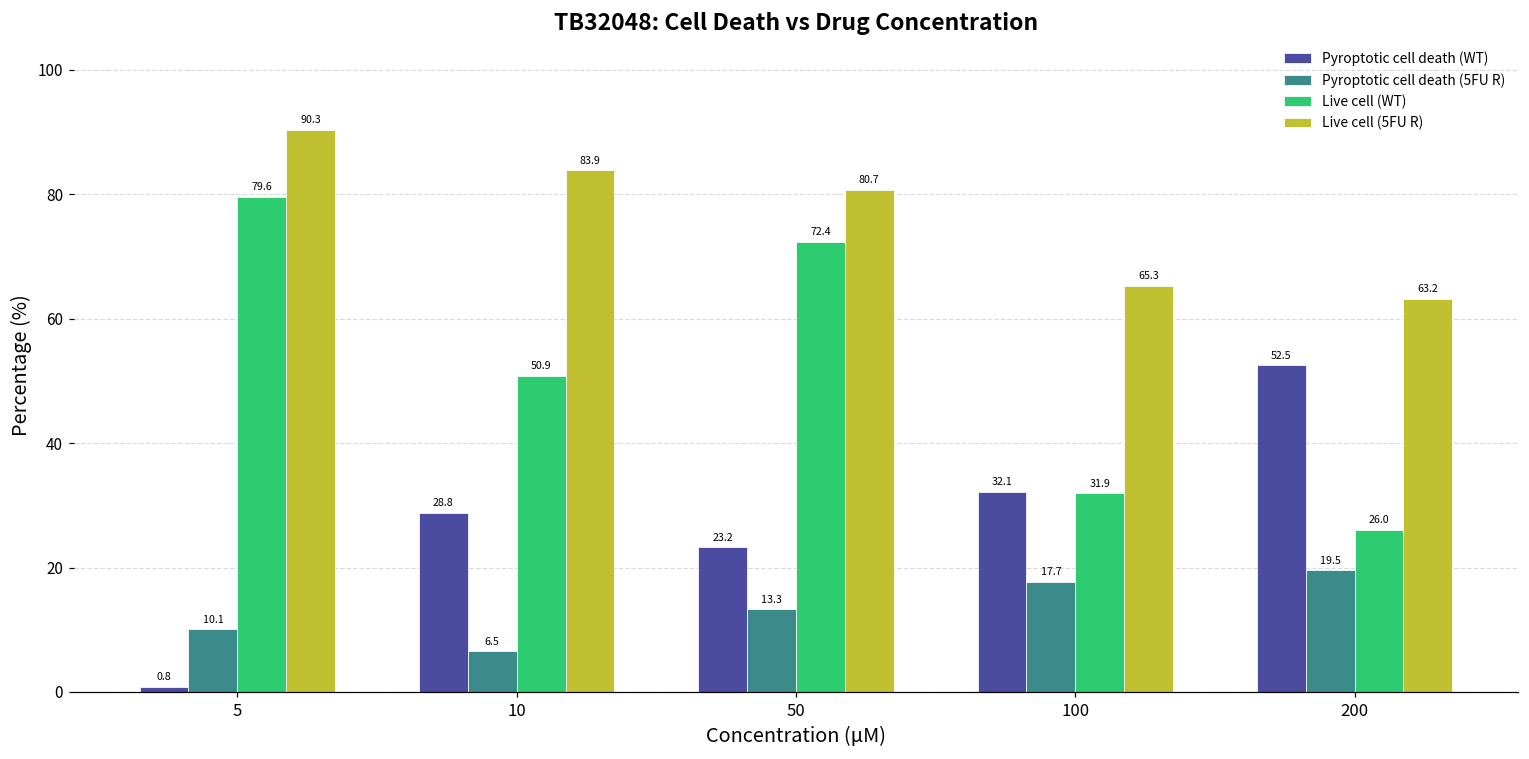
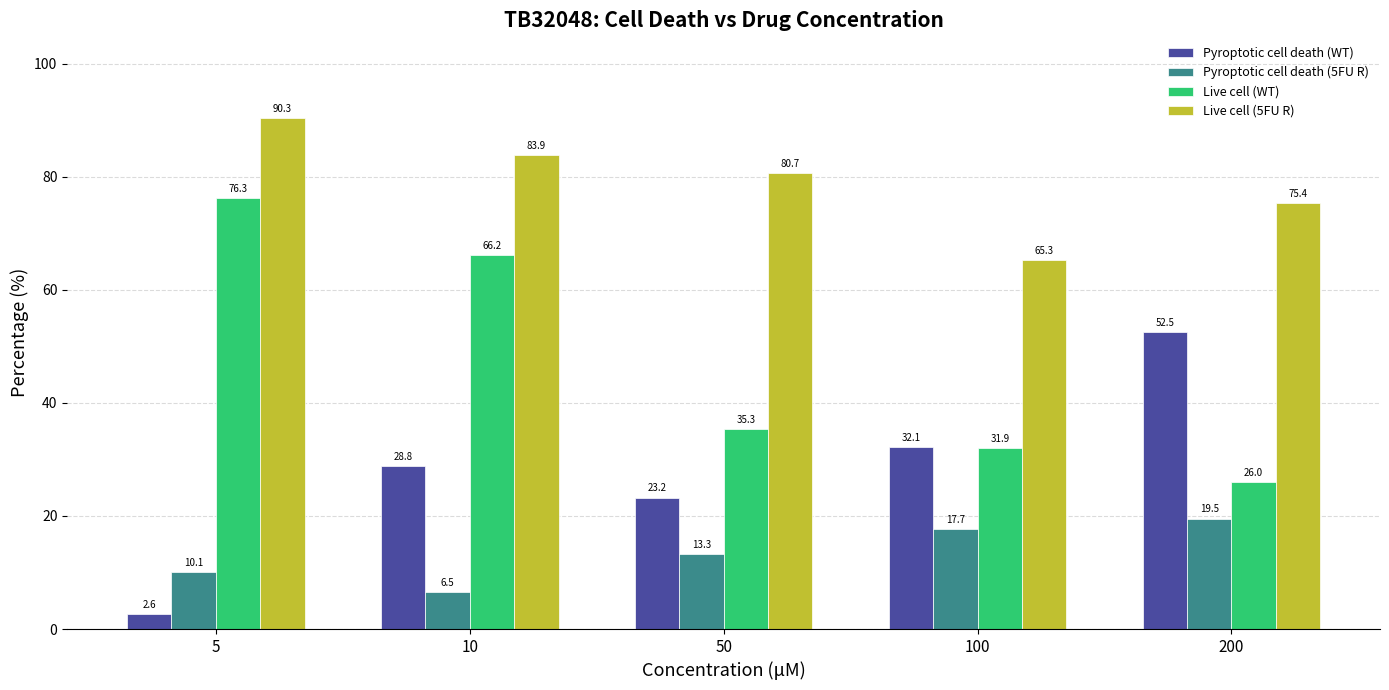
  {
    "Pyroptotic cell death (WT)": {
-     "5": 0.8,
+     "5": 2.6,
      "10": 28.8,
      "50": 23.2,
      "100": 32.1,
      "200": 52.5
    },
    "Pyroptotic cell death (5FU R)": {
      "5": 10.1,
      "10": 6.5,
      "50": 13.3,
      "100": 17.7,
      "200": 19.5
    },
    "Live cell (WT)": {
-     "5": 79.6,
-     "10": 50.9,
-     "50": 72.4,
+     "5": 76.3,
+     "10": 66.2,
+     "50": 35.3,
      "100": 31.9,
      "200": 26.0
    },
    "Live cell (5FU R)": {
      "5": 90.3,
      "10": 83.9,
      "50": 80.7,
      "100": 65.3,
-     "200": 63.2
+     "200": 75.4
    }
  }
